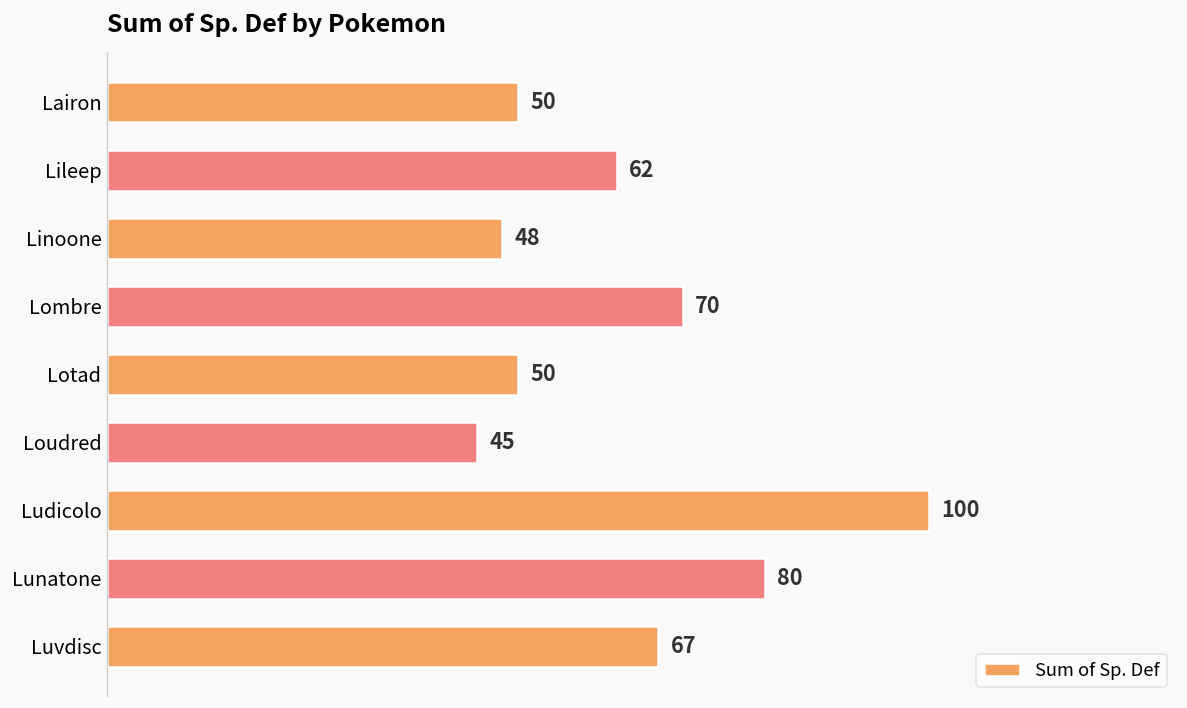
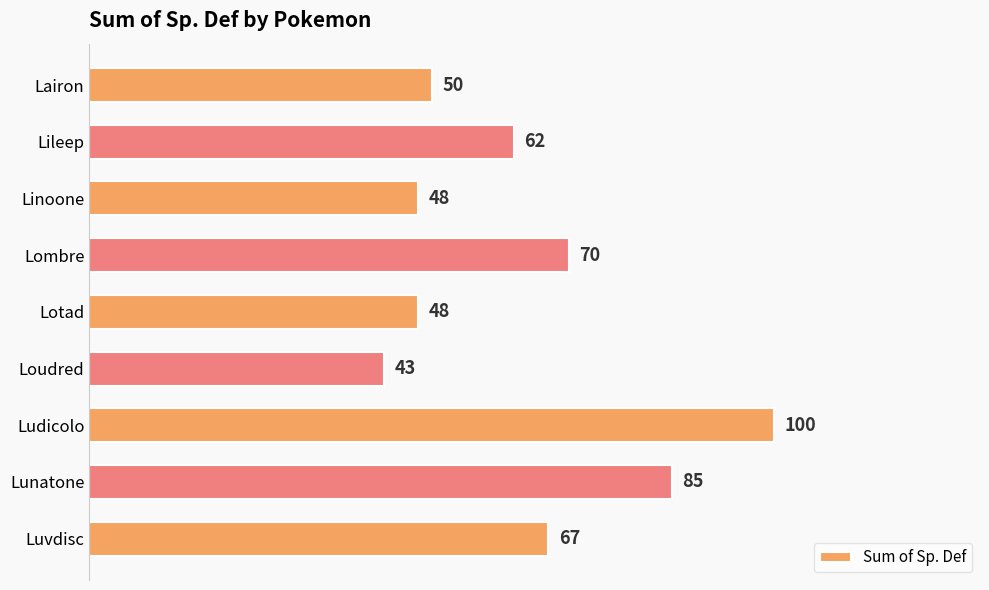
  {
    "Lairon": 50,
    "Lileep": 62,
    "Linoone": 48,
    "Lombre": 70,
-   "Lotad": 50,
-   "Loudred": 45,
+   "Lotad": 48,
+   "Loudred": 43,
    "Ludicolo": 100,
-   "Lunatone": 80,
+   "Lunatone": 85,
    "Luvdisc": 67
  }
